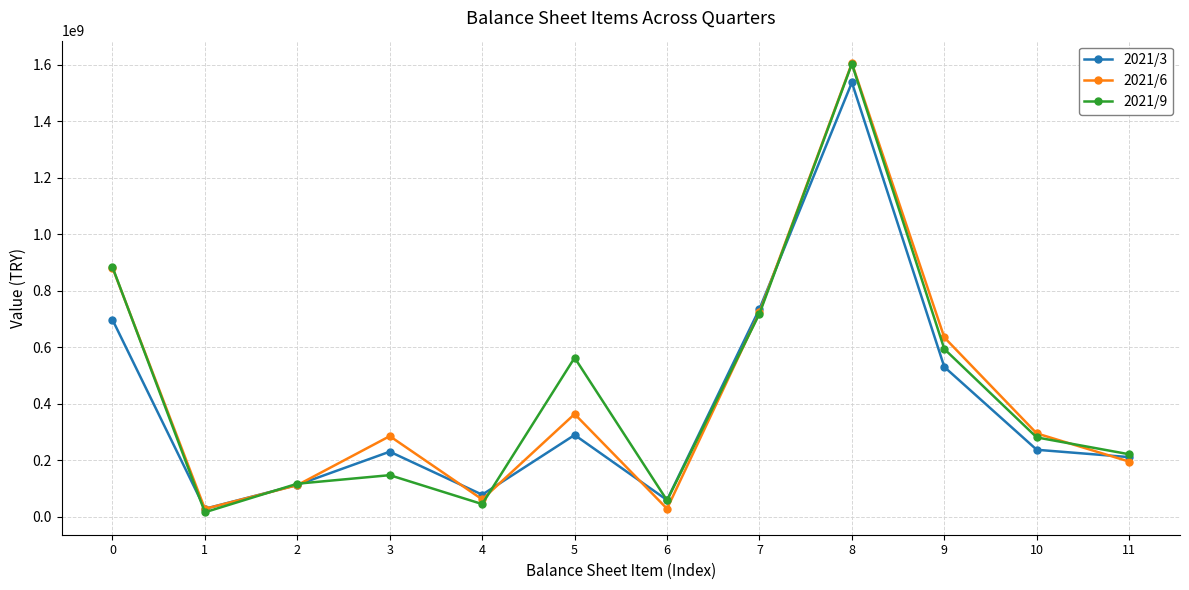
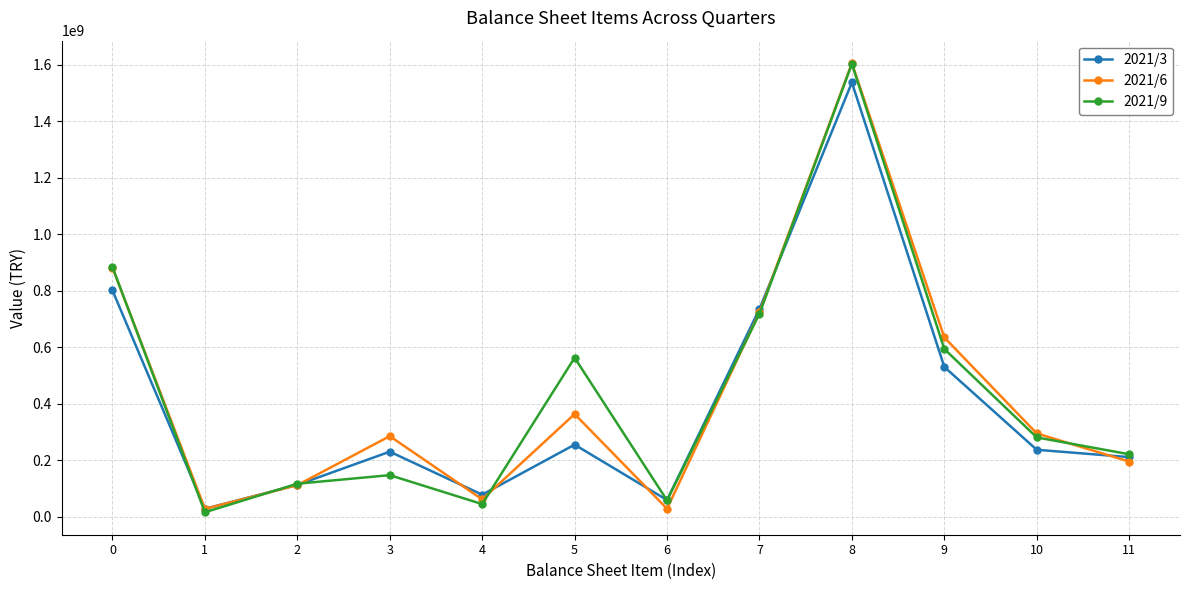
  {
    "2021/3": {
-     "0": 700000000,
+     "0": 800000000,
      "3": 230000000,
      "4": 80000000,
-     "5": 290000000,
+     "5": 260000000,
      "7": 740000000,
      "8": 1540000000,
      "9": 530000000,
      "10": 240000000,
      "11": 210000000
    },
    "2021/6": {
      "3": 290000000,
      "4": 60000000,
      "5": 360000000,
      "6": 30000000,
      "9": 640000000,
      "10": 300000000,
      "11": 200000000
    },
    "2021/9": {
      "1": 20000000,
      "3": 150000000,
      "4": 50000000,
      "5": 560000000,
      "9": 590000000,
      "10": 280000000,
      "11": 220000000
    }
  }
